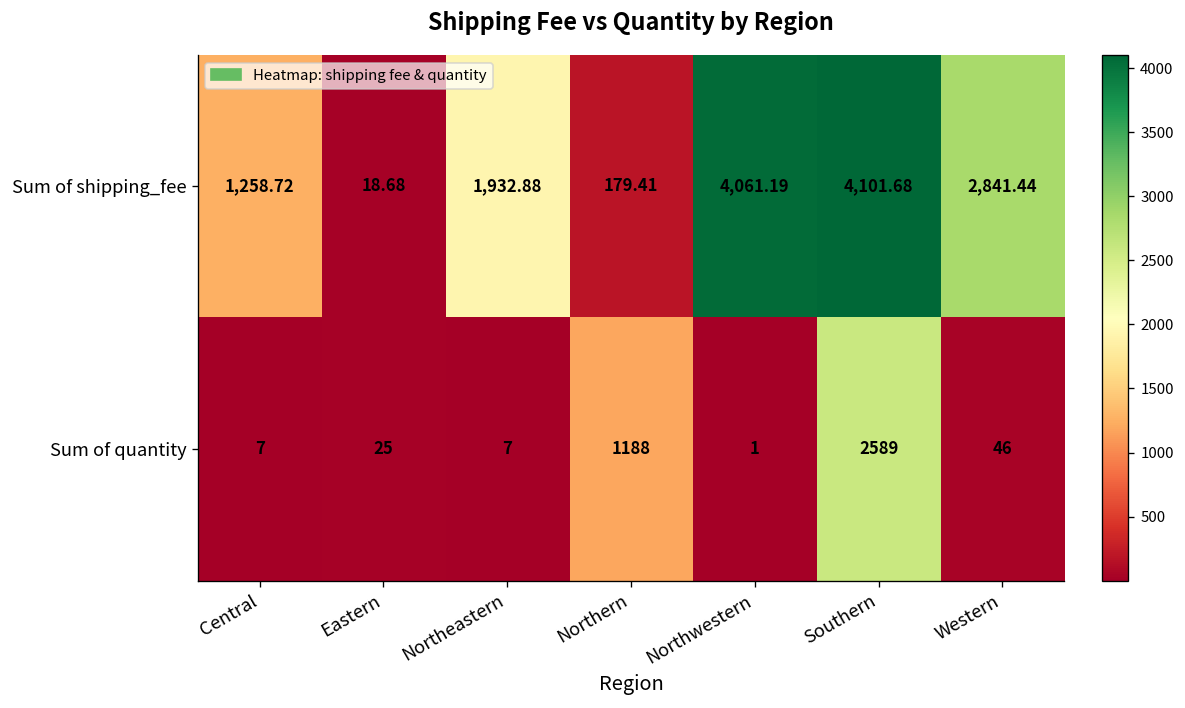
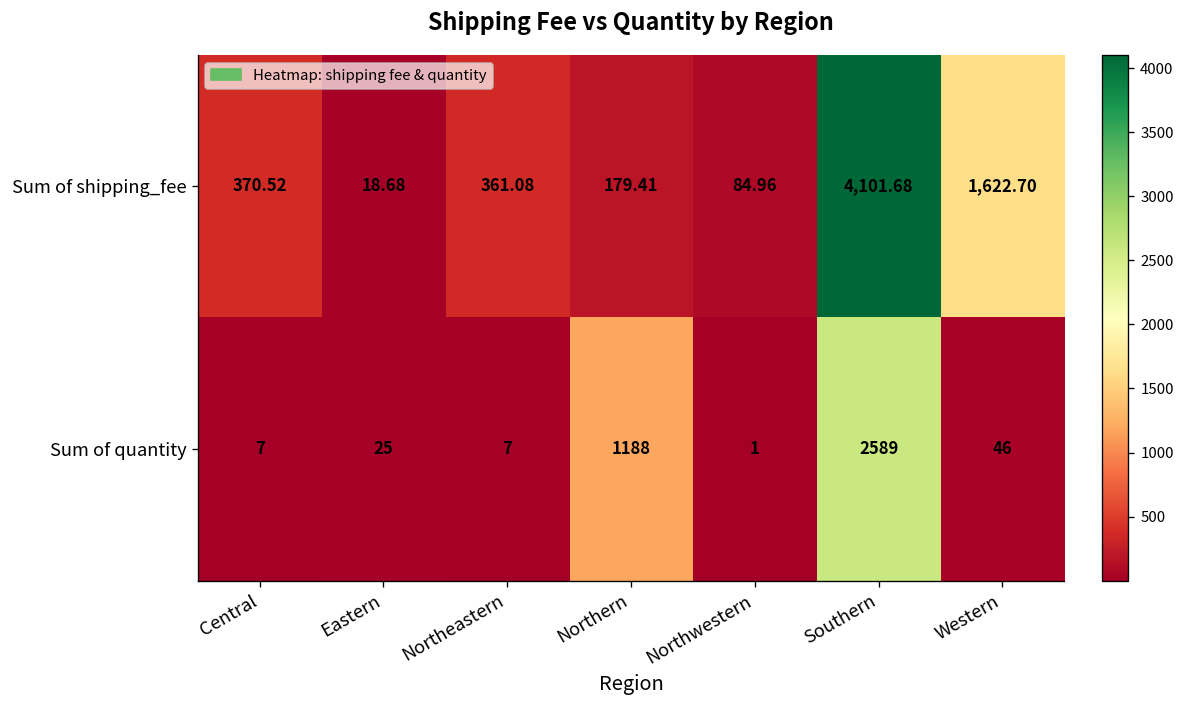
  {
    "Sum of shipping_fee": {
-     "Central": "1,258.72",
+     "Central": "370.52",
      "Eastern": "18.68",
-     "Northeastern": "1,932.88",
+     "Northeastern": "361.08",
      "Northern": "179.41",
-     "Northwestern": "4,061.19",
+     "Northwestern": "84.96",
      "Southern": "4,101.68",
-     "Western": "2,841.44"
+     "Western": "1,622.70"
    },
    "Sum of quantity": {
      "Central": "7",
      "Eastern": "25",
      "Northeastern": "7",
      "Northern": "1188",
      "Northwestern": "1",
      "Southern": "2589",
      "Western": "46"
    }
  }
